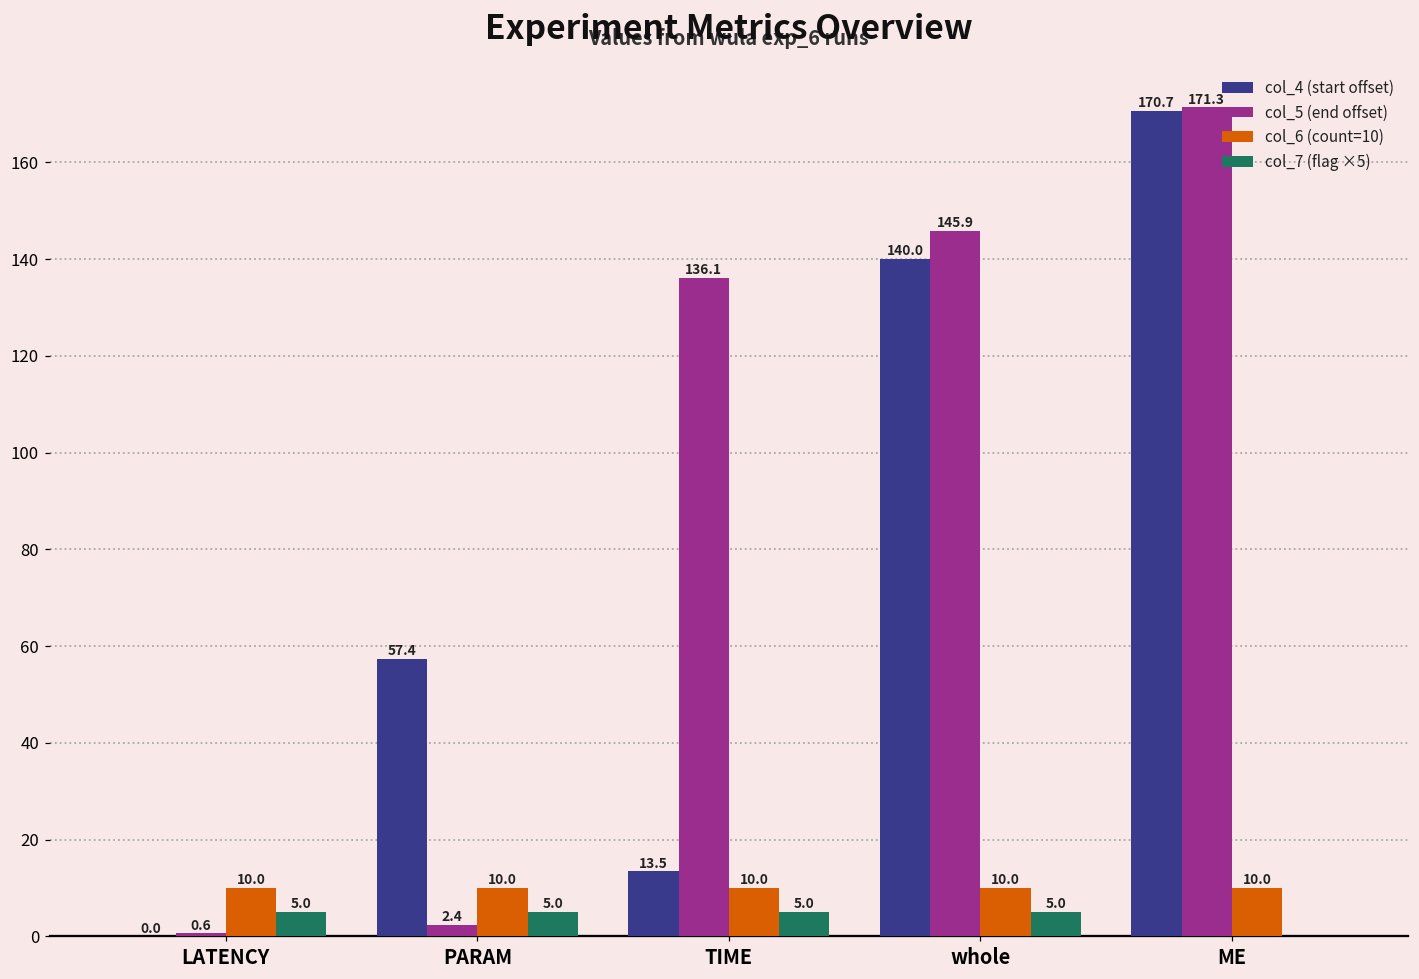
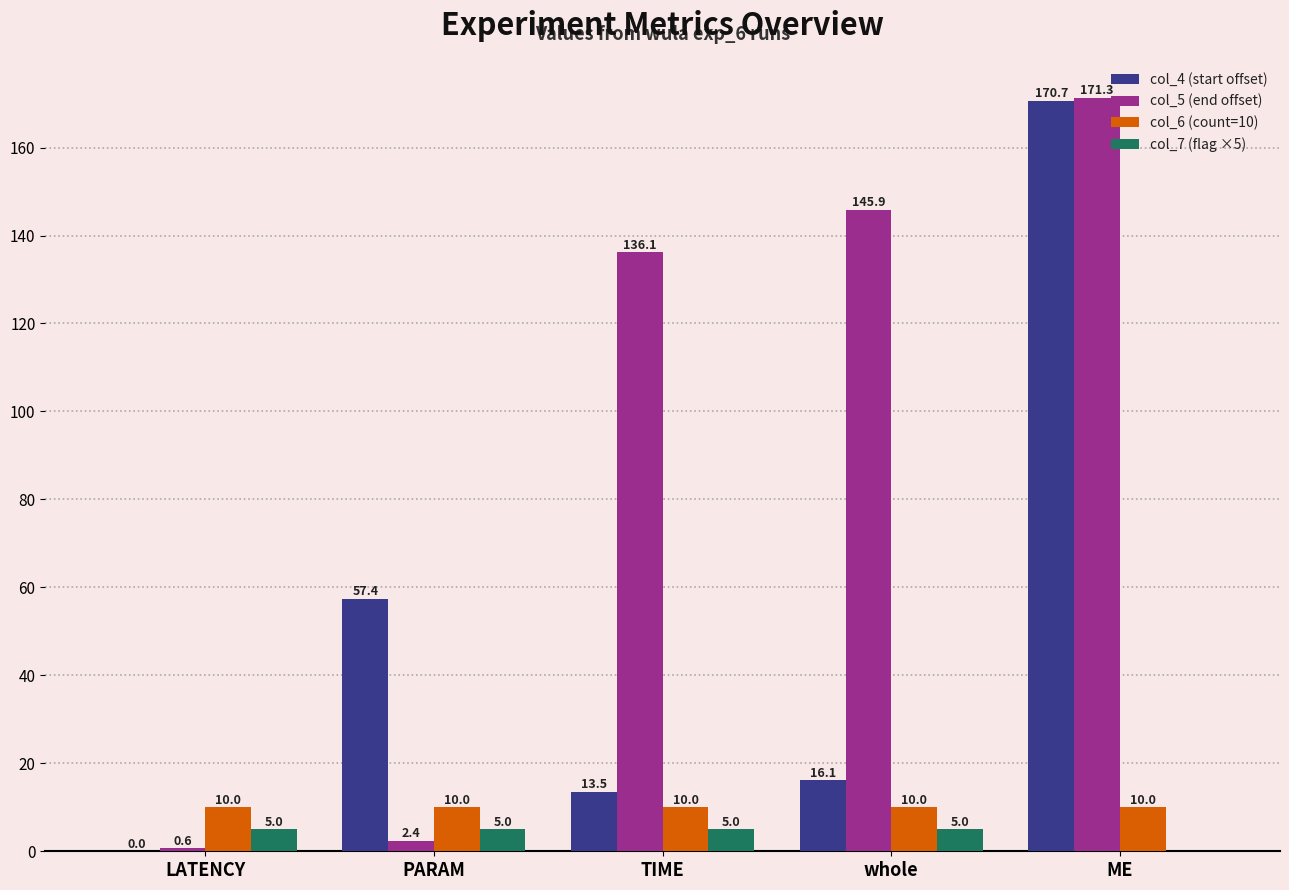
  {
    "col_4 (start offset)": {
      "LATENCY": 0.0,
      "PARAM": 57.4,
      "TIME": 13.5,
-     "whole": 140.0,
+     "whole": 16.1,
      "ME": 170.7
    },
    "col_5 (end offset)": {
      "LATENCY": 0.6,
      "PARAM": 2.4,
      "TIME": 136.1,
      "whole": 145.9,
      "ME": 171.3
    },
    "col_6 (count=10)": {
      "LATENCY": 10.0,
      "PARAM": 10.0,
      "TIME": 10.0,
      "whole": 10.0,
      "ME": 10.0
    },
    "col_7 (flag ×5)": {
      "LATENCY": 5.0,
      "PARAM": 5.0,
      "TIME": 5.0,
      "whole": 5.0
    }
  }
